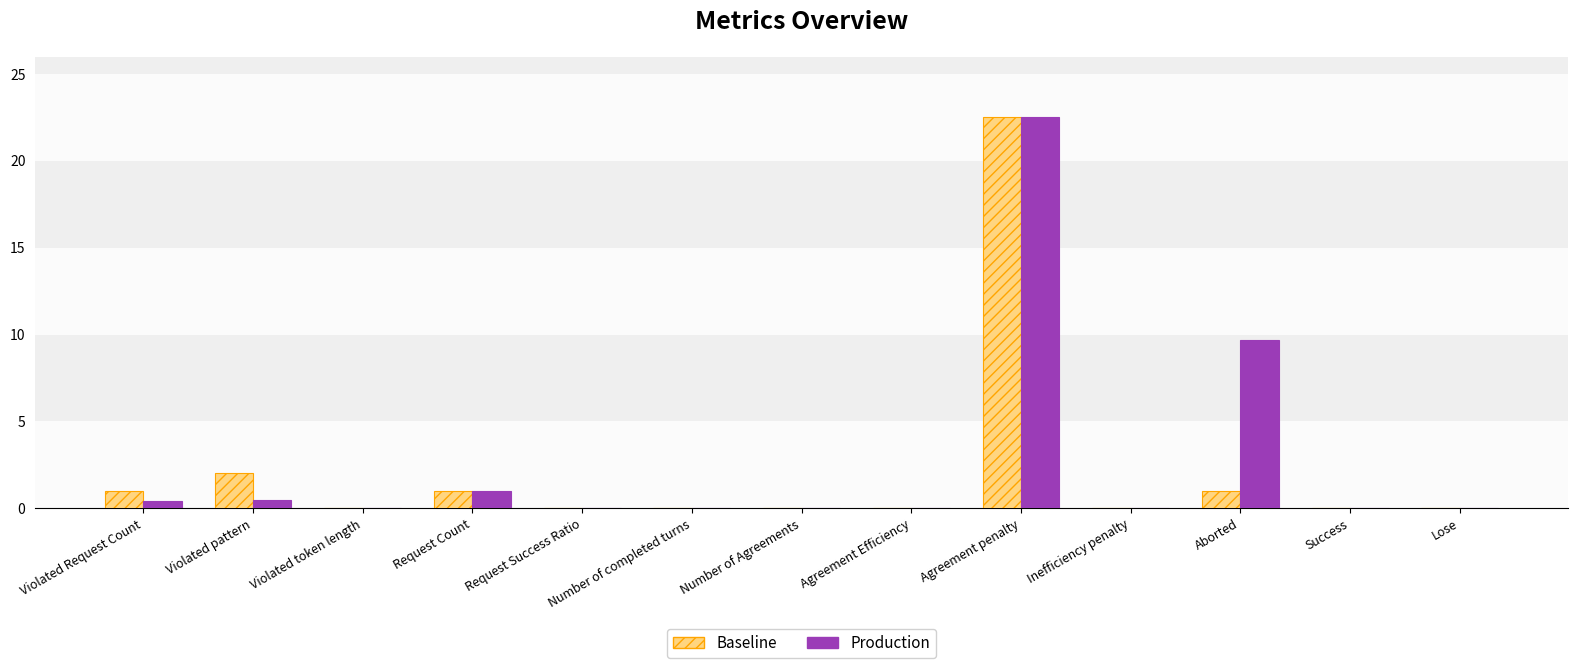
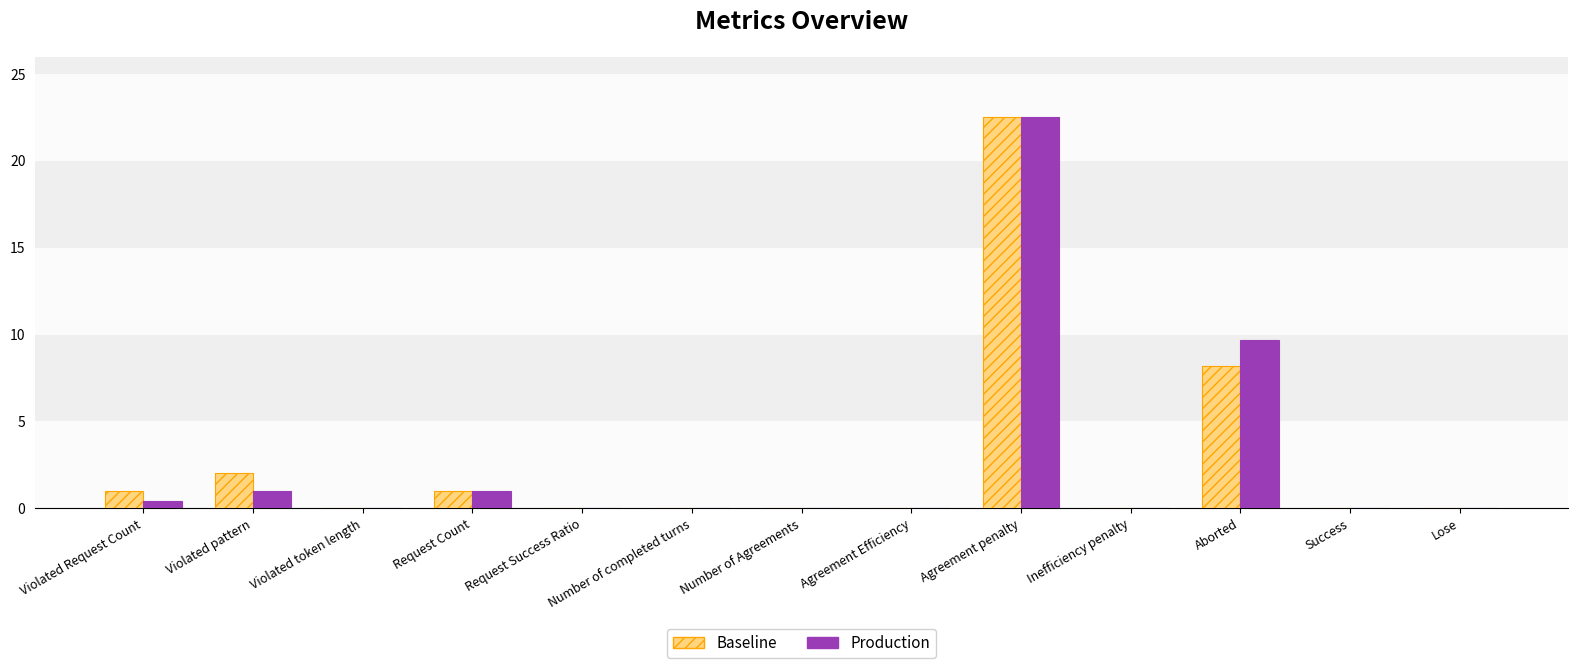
  {
    "Baseline": {
      "Violated Request Count": 1.0,
      "Violated pattern": 2.0,
      "Violated token length": 0.0,
      "Request Count": 1.0,
      "Request Success Ratio": 0.0,
      "Number of completed turns": 0.0,
      "Number of Agreements": 0.0,
      "Agreement Efficiency": 0.0,
      "Agreement penalty": 22.5,
      "Inefficiency penalty": 0.0,
-     "Aborted": 1.0,
+     "Aborted": 8.2,
      "Success": 0.0,
      "Lose": 0.0
    },
    "Production": {
      "Violated Request Count": 0.4,
-     "Violated pattern": 0.5,
+     "Violated pattern": 1.0,
      "Violated token length": 0.0,
      "Request Count": 1.0,
      "Request Success Ratio": 0.0,
      "Number of completed turns": 0.0,
      "Number of Agreements": 0.0,
      "Agreement Efficiency": 0.0,
      "Agreement penalty": 22.5,
      "Inefficiency penalty": 0.0,
      "Aborted": 9.7,
      "Success": 0.0,
      "Lose": 0.0
    }
  }
